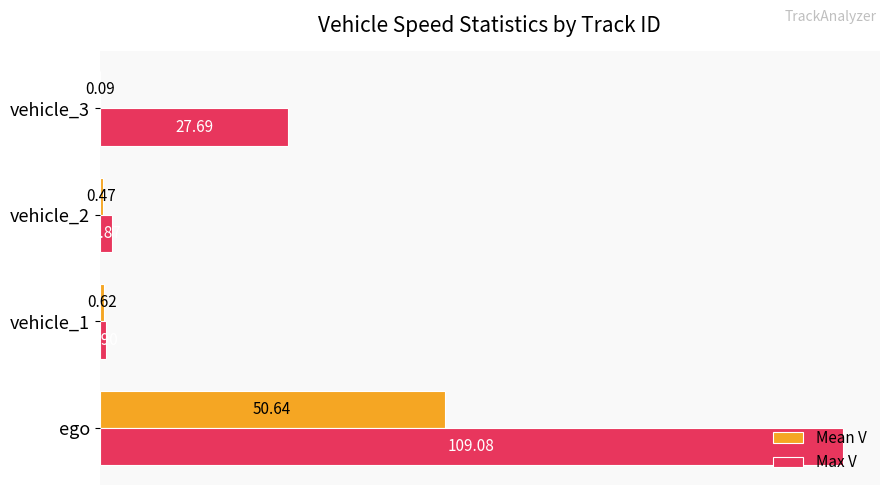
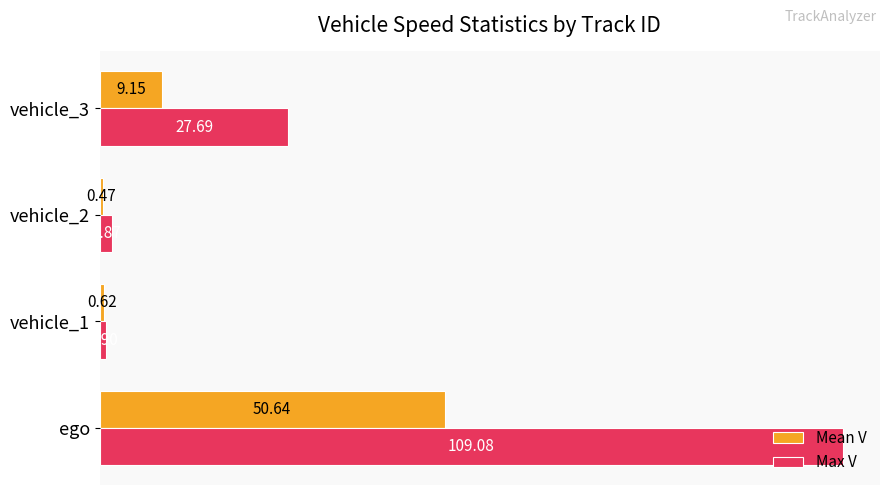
  {
    "Mean V": {
-     "vehicle_3": 0.09,
+     "vehicle_3": 9.15,
      "vehicle_2": 0.47,
      "vehicle_1": 0.62,
      "ego": 50.64
    },
    "Max V": {
      "vehicle_3": 27.69,
      "ego": 109.08
    }
  }
